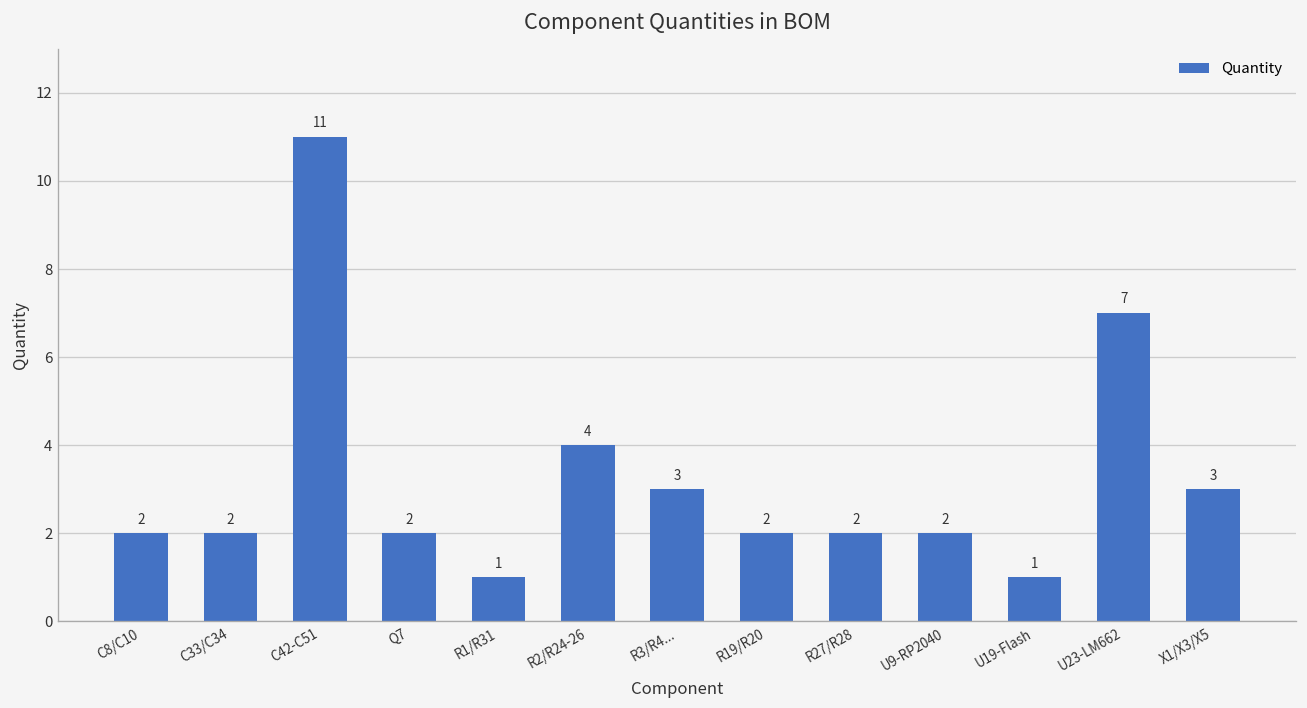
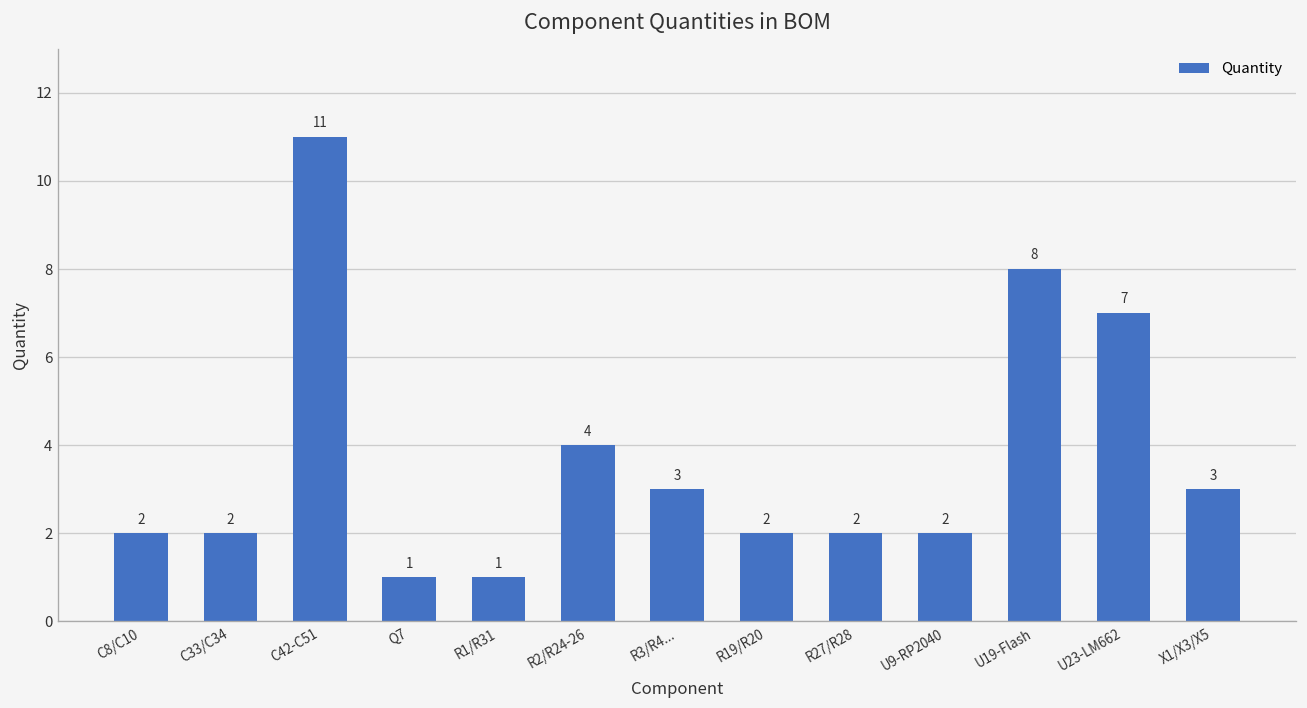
  {
    "C8/C10": 2,
    "C33/C34": 2,
    "C42-C51": 11,
-   "Q7": 2,
+   "Q7": 1,
    "R1/R31": 1,
    "R2/R24-26": 4,
    "R3/R4...": 3,
    "R19/R20": 2,
    "R27/R28": 2,
    "U9-RP2040": 2,
-   "U19-Flash": 1,
+   "U19-Flash": 8,
    "U23-LM662": 7,
    "X1/X3/X5": 3
  }
